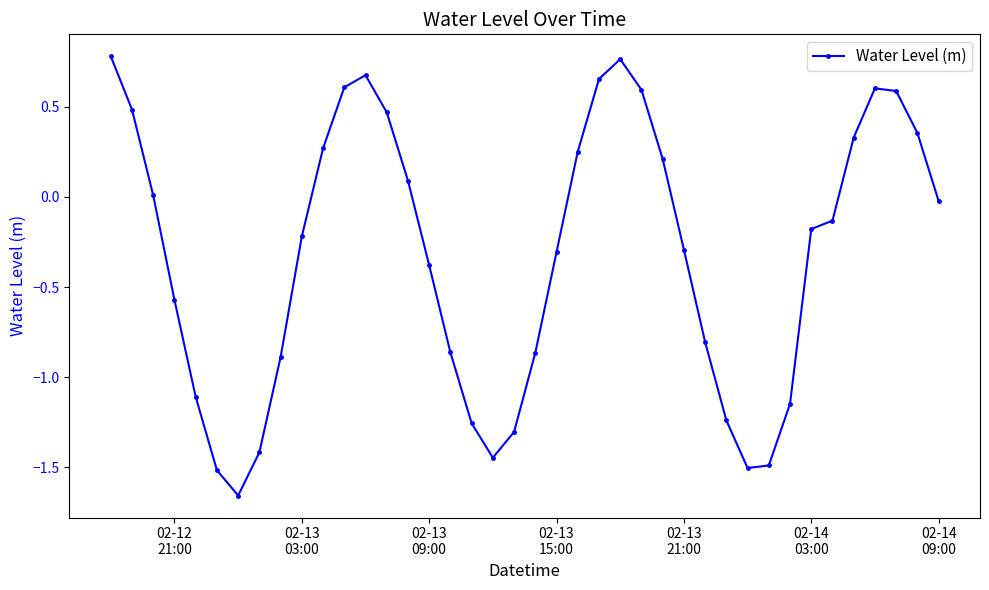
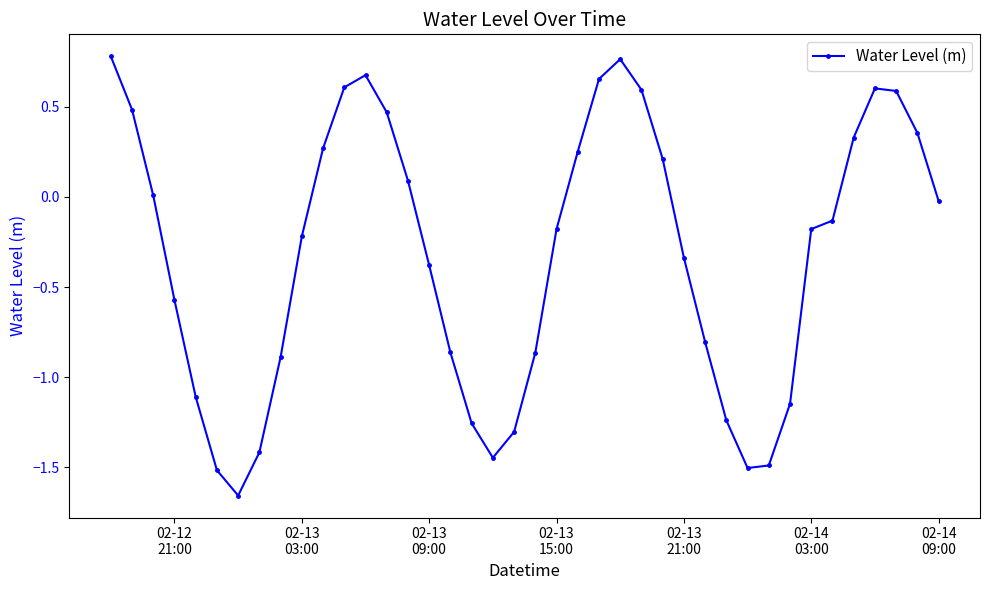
  {
    "02-12 21:00": -0.57,
    "02-13 03:00": -0.22,
    "02-13 09:00": -0.38,
-   "02-13 15:00": -0.31,
-   "02-13 21:00": -0.29,
+   "02-13 15:00": -0.18,
+   "02-13 21:00": -0.34,
    "02-14 03:00": -0.18,
    "02-14 09:00": -0.02
  }
